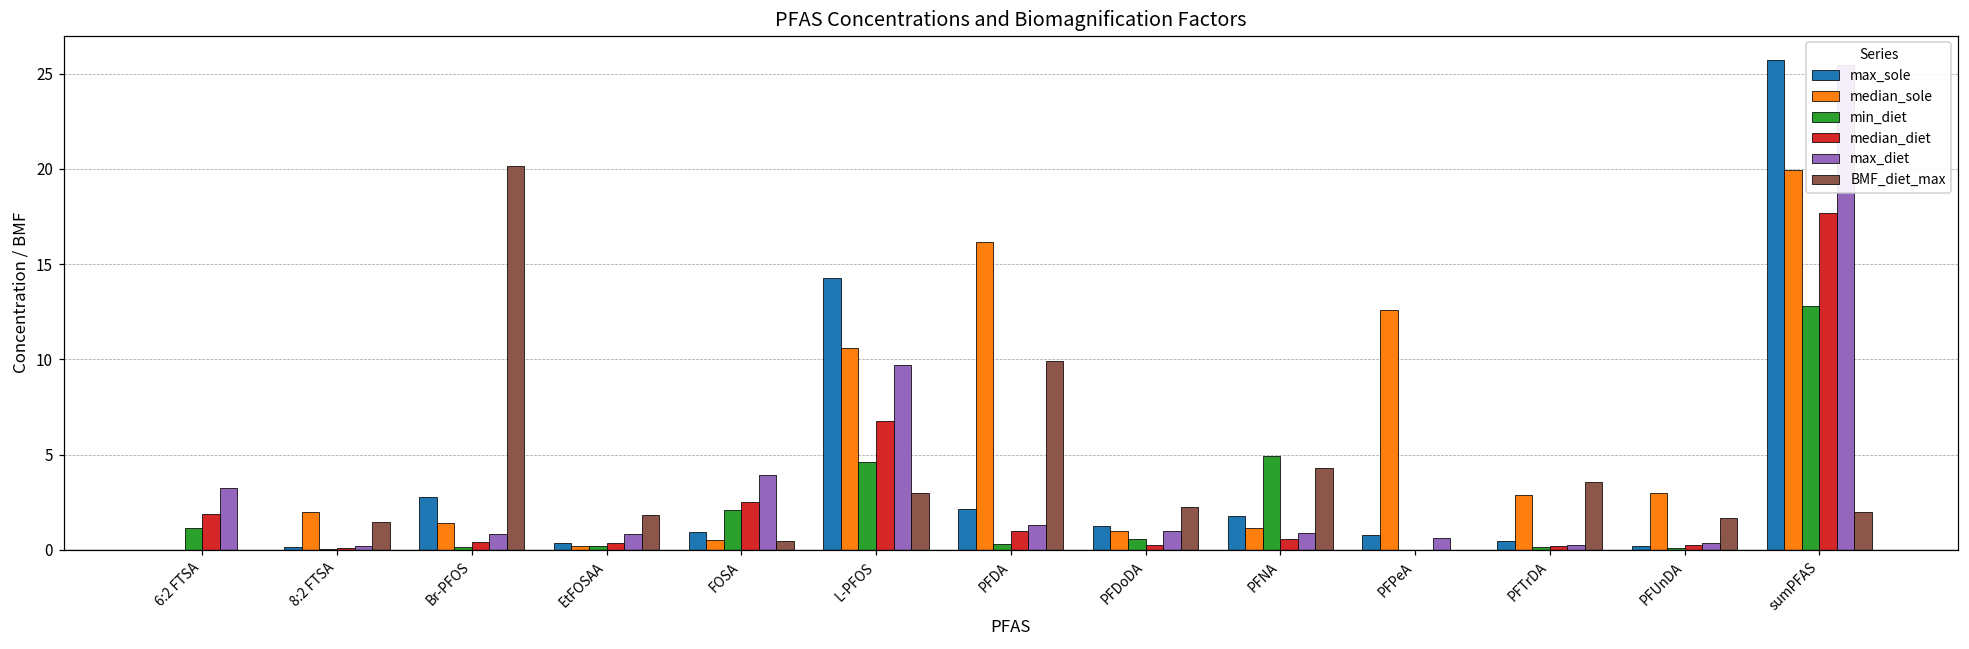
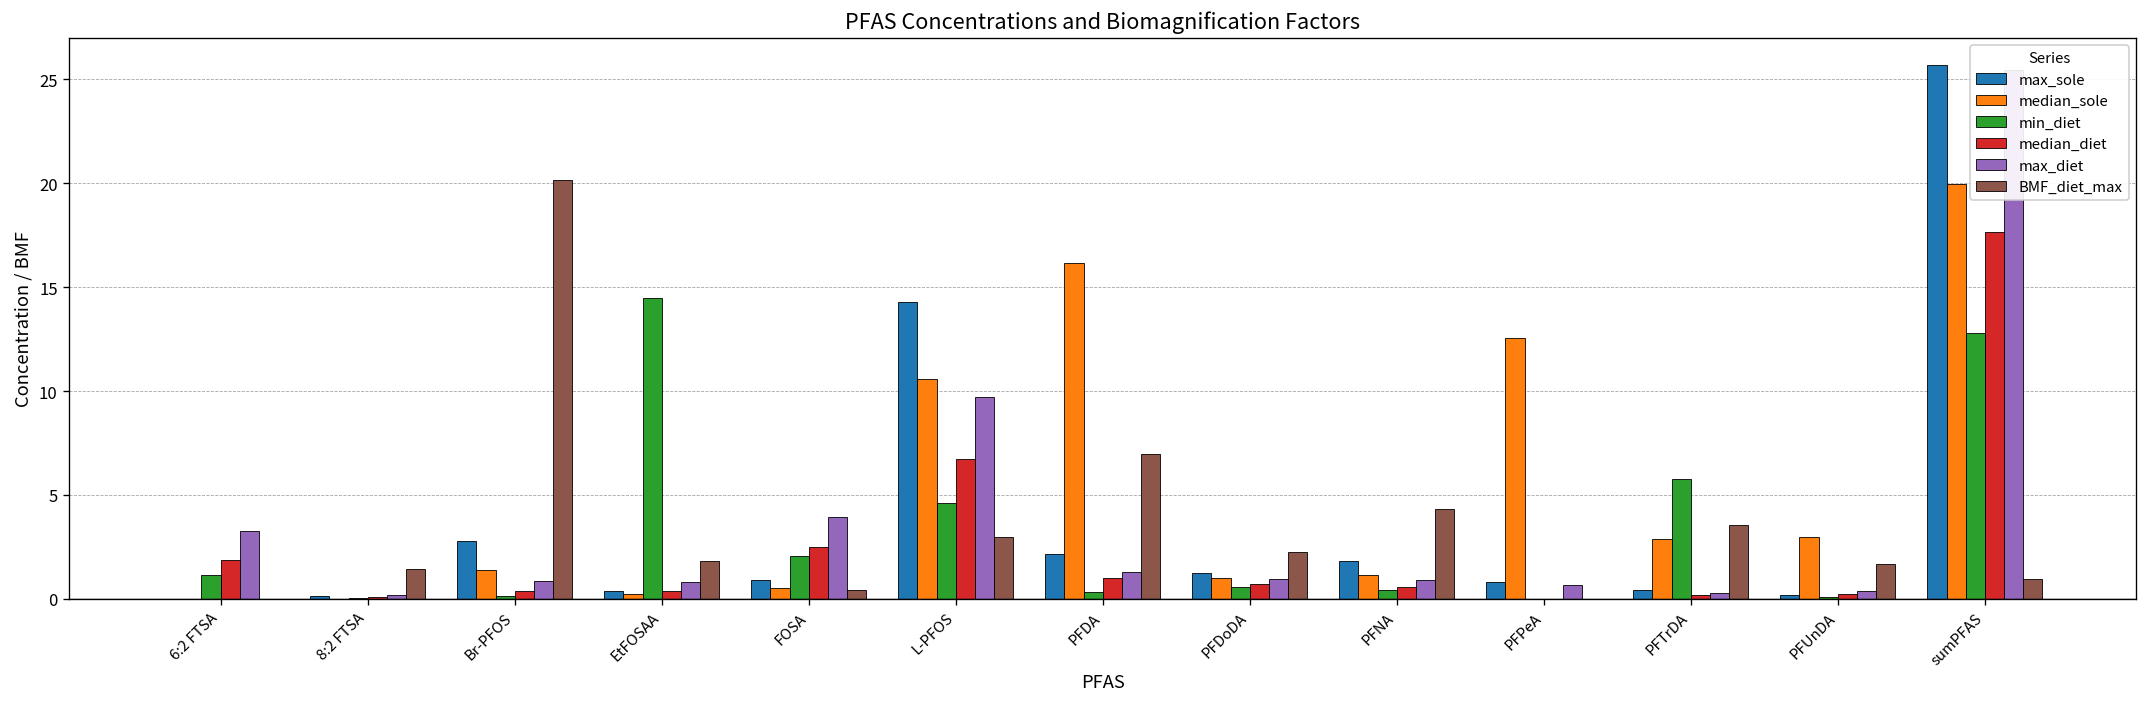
  {
    "max_sole": {
      "6:2 FTSA": 0.0,
      "Br-PFOS": 2.8,
      "EtFOSAA": 0.4,
      "FOSA": 0.9,
      "L-PFOS": 14.3,
      "PFDA": 2.2,
      "PFDoDA": 1.2,
      "PFNA": 1.8,
      "PFPeA": 0.8,
      "PFTrDA": 0.5,
      "PFUnDA": 0.2,
      "sumPFAS": 25.7
    },
    "median_sole": {
      "6:2 FTSA": 0,
-     "8:2 FTSA": 2,
+     "8:2 FTSA": 0,
      "Br-PFOS": 1.4,
      "EtFOSAA": 0.2,
      "FOSA": 0.5,
      "L-PFOS": 10.6,
      "PFDA": 16.2,
      "PFDoDA": 1,
      "PFNA": 1,
      "PFPeA": 12.6,
      "PFTrDA": 3,
      "PFUnDA": 3,
      "sumPFAS": 20
    },
    "min_diet": {
      "6:2 FTSA": 1.2,
-     "EtFOSAA": 0.2,
+     "EtFOSAA": 14.5,
      "FOSA": 2.1,
      "L-PFOS": 4.6,
      "PFDA": 0.3,
      "PFDoDA": 0.6,
-     "PFNA": 4.9,
+     "PFNA": 0.4,
      "PFPeA": 0.0,
-     "PFTrDA": 0.1,
+     "PFTrDA": 5.8,
      "sumPFAS": 12.8
    },
    "median_diet": {
      "6:2 FTSA": 1.9,
      "Br-PFOS": 0.4,
      "EtFOSAA": 0.4,
      "FOSA": 2.5,
      "L-PFOS": 6.7,
      "PFDA": 1.0,
-     "PFDoDA": 0.3,
+     "PFDoDA": 0.7,
      "PFNA": 0.6,
      "PFPeA": 0.0,
      "PFTrDA": 0.2,
      "PFUnDA": 0.2,
      "sumPFAS": 17.7
    },
    "max_diet": {
      "6:2 FTSA": 3.3,
      "8:2 FTSA": 0.2,
      "Br-PFOS": 0.9,
      "EtFOSAA": 0.8,
      "FOSA": 3.9,
      "L-PFOS": 9.7,
      "PFDA": 1.3,
      "PFDoDA": 1.0,
      "PFNA": 0.9,
      "PFPeA": 0.7,
      "PFTrDA": 0.3,
      "PFUnDA": 0.4
    },
    "BMF_diet_max": {
      "6:2 FTSA": 0.0,
      "8:2 FTSA": 1.5,
      "Br-PFOS": 20.1,
      "EtFOSAA": 1.8,
      "FOSA": 0.5,
      "L-PFOS": 3.0,
-     "PFDA": 9.9,
+     "PFDA": 7.0,
      "PFDoDA": 2.2,
      "PFNA": 4.3,
      "PFPeA": 0.0,
      "PFTrDA": 3.5,
      "PFUnDA": 1.7,
-     "sumPFAS": 2.0
+     "sumPFAS": 1.0
    }
  }
